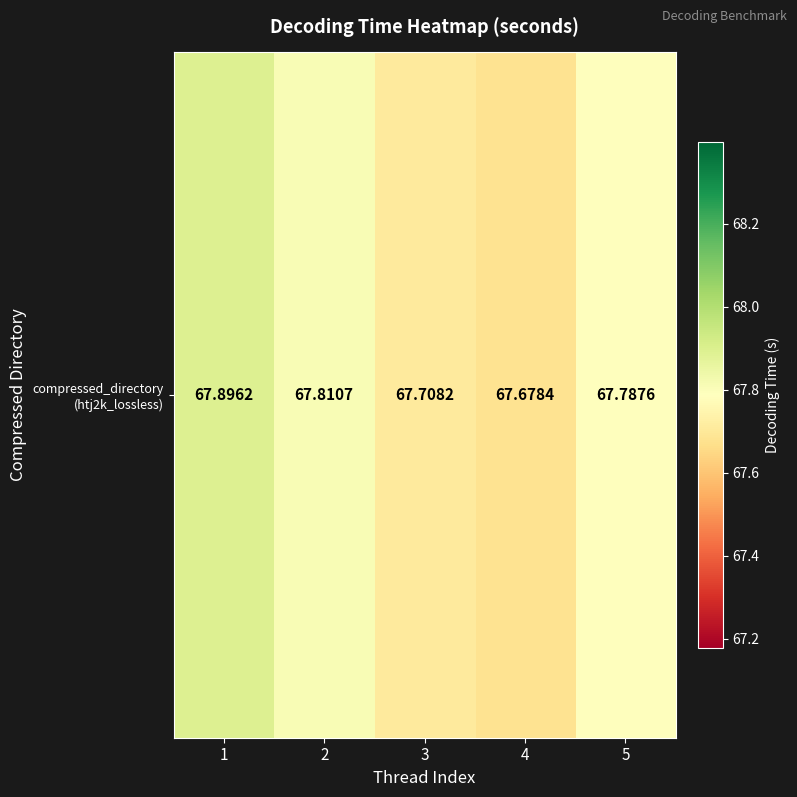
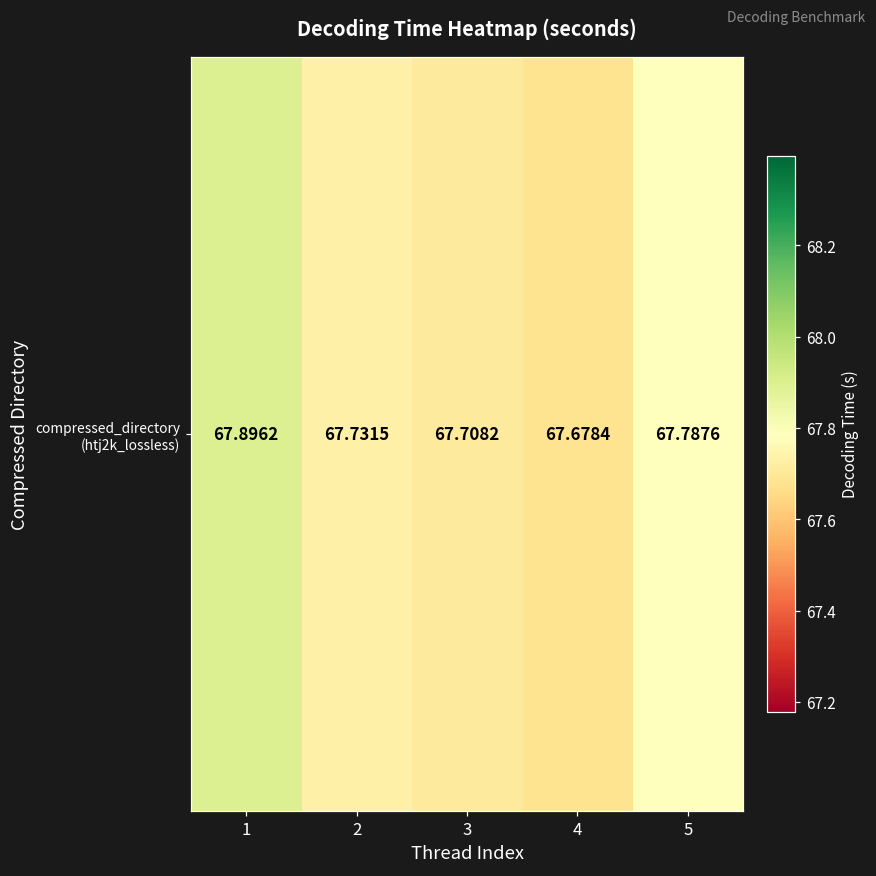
  {
    "compressed_directory (htj2k_lossless)": {
      "1": 67.8962,
-     "2": 67.8107,
+     "2": 67.7315,
      "3": 67.7082,
      "4": 67.6784,
      "5": 67.7876
    }
  }
